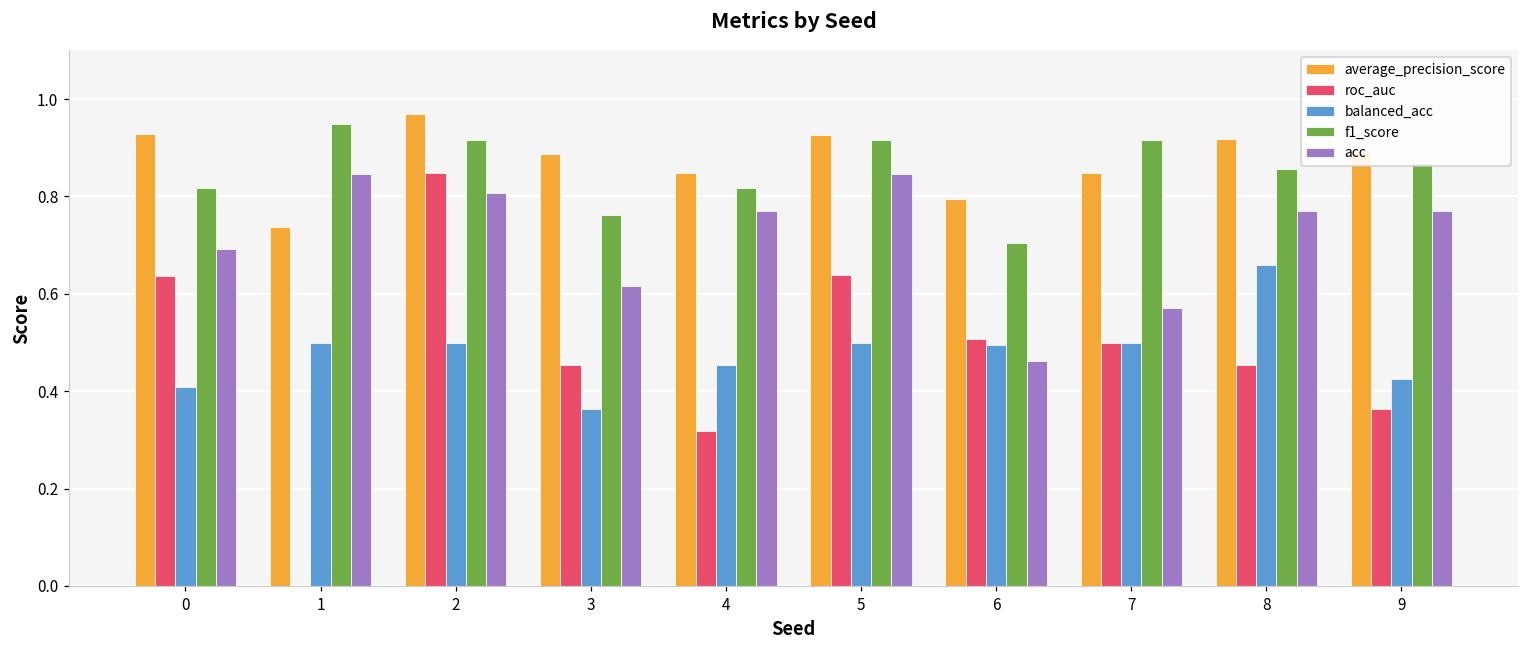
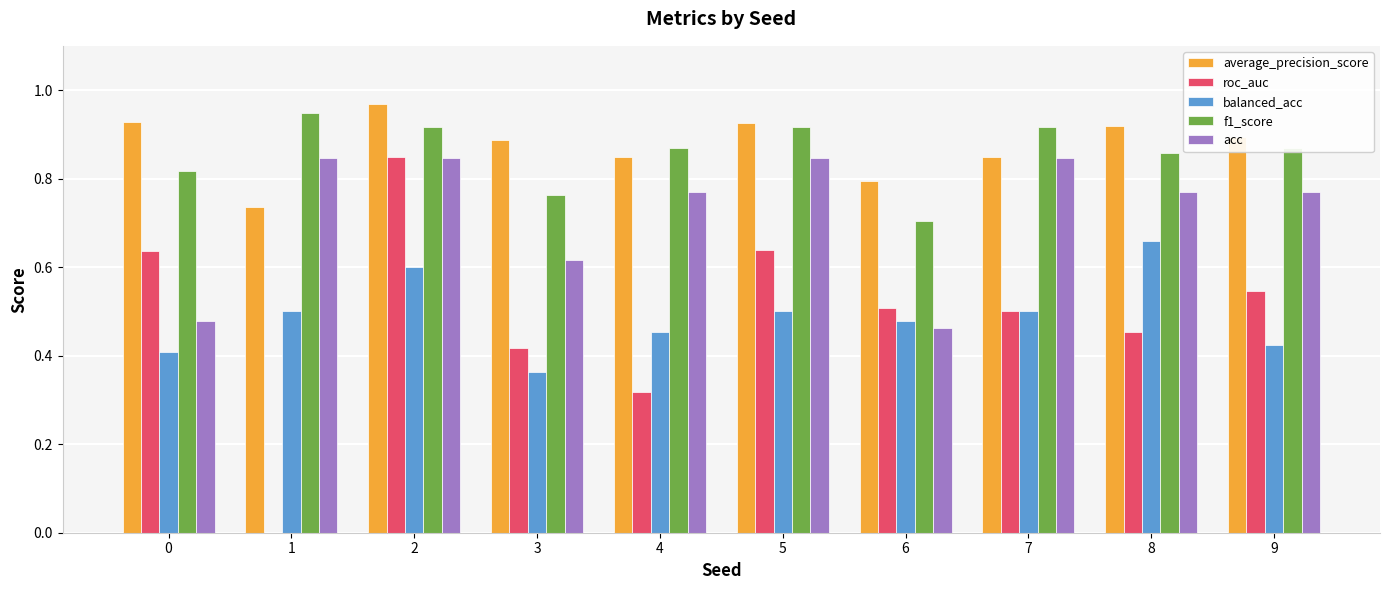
  {
    "average_precision_score": {
      "0": 0.93,
      "1": 0.74,
      "2": 0.97,
      "3": 0.89,
      "4": 0.85,
      "5": 0.93,
      "6": 0.80,
      "7": 0.85,
      "8": 0.92
    },
    "roc_auc": {
      "0": 0.64,
      "1": 0.00,
      "2": 0.85,
-     "3": 0.45,
+     "3": 0.42,
      "4": 0.32,
      "5": 0.64,
      "6": 0.51,
      "7": 0.50,
      "8": 0.45,
-     "9": 0.36
+     "9": 0.55
    },
    "balanced_acc": {
      "0": 0.41,
      "1": 0.50,
-     "2": 0.5,
+     "2": 0.6,
      "3": 0.36,
      "4": 0.45,
      "5": 0.50,
-     "6": 0.50,
+     "6": 0.48,
      "7": 0.50,
      "8": 0.66,
      "9": 0.42
    },
    "f1_score": {
      "0": 0.82,
      "1": 0.95,
      "2": 0.92,
      "3": 0.76,
-     "4": 0.82,
+     "4": 0.87,
      "5": 0.92,
      "6": 0.70,
      "7": 0.92,
      "8": 0.86
    },
    "acc": {
-     "0": 0.69,
+     "0": 0.48,
      "1": 0.85,
-     "2": 0.81,
+     "2": 0.85,
      "3": 0.62,
      "4": 0.77,
      "5": 0.85,
      "6": 0.46,
-     "7": 0.57,
+     "7": 0.85,
      "8": 0.77,
      "9": 0.77
    }
  }
